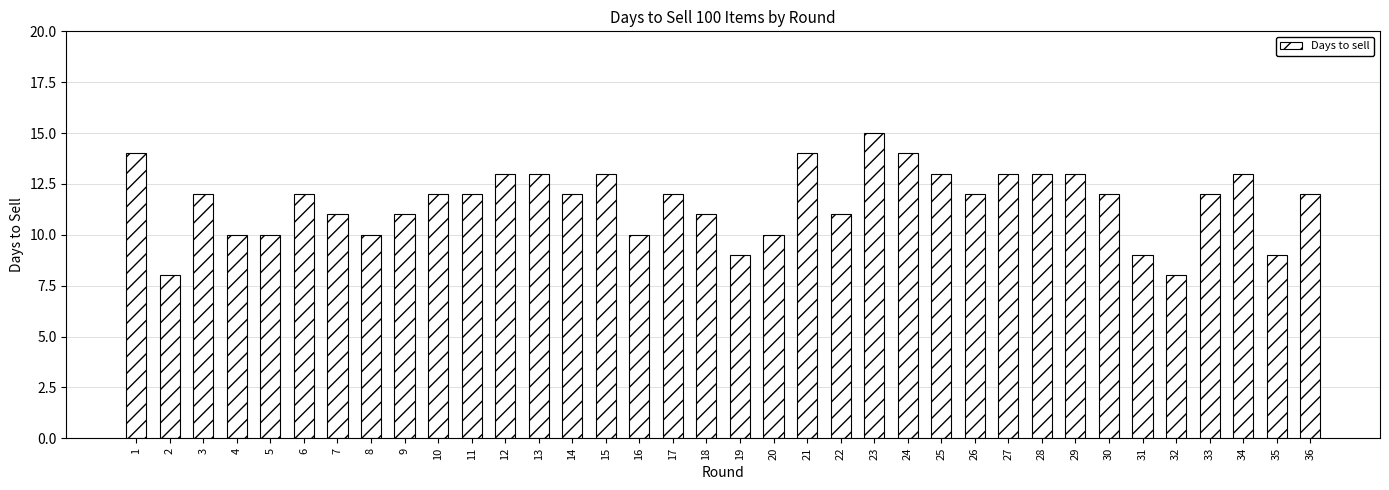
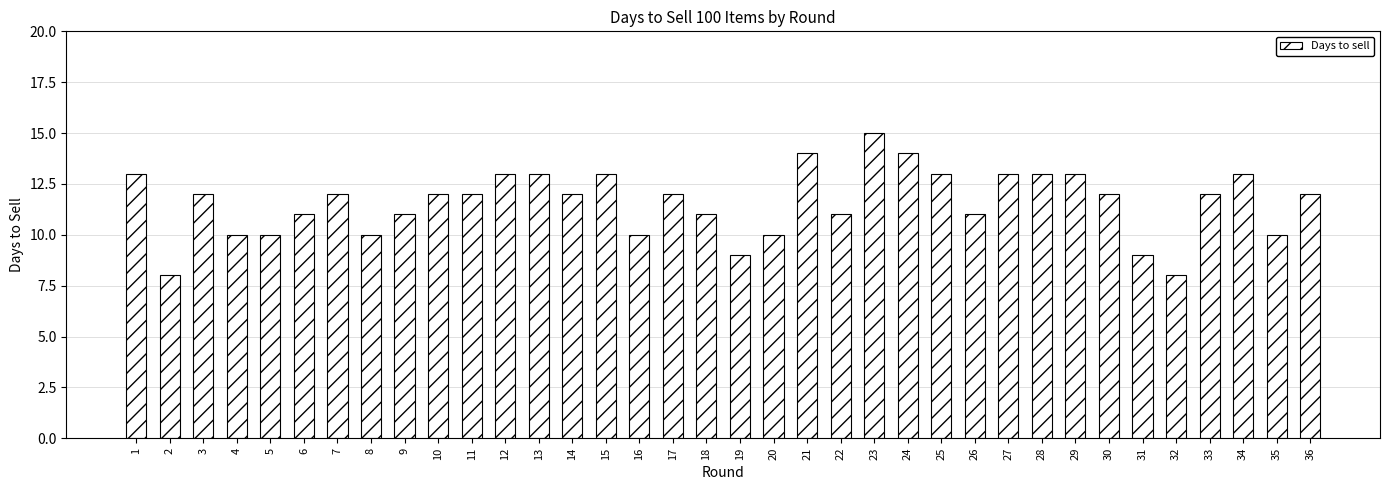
  {
-   "1": 14,
+   "1": 13,
    "2": 8,
    "3": 12,
    "4": 10,
    "5": 10,
-   "6": 12,
-   "7": 11,
+   "6": 11,
+   "7": 12,
    "8": 10,
    "9": 11,
    "10": 12,
    "11": 12,
    "12": 13,
    "13": 13,
    "14": 12,
    "15": 13,
    "16": 10,
    "17": 12,
    "18": 11,
    "19": 9,
    "20": 10,
    "21": 14,
    "22": 11,
    "23": 15,
    "24": 14,
    "25": 13,
-   "26": 12,
+   "26": 11,
    "27": 13,
    "28": 13,
    "29": 13,
    "30": 12,
    "31": 9,
    "32": 8,
    "33": 12,
    "34": 13,
-   "35": 9,
+   "35": 10,
    "36": 12
  }
